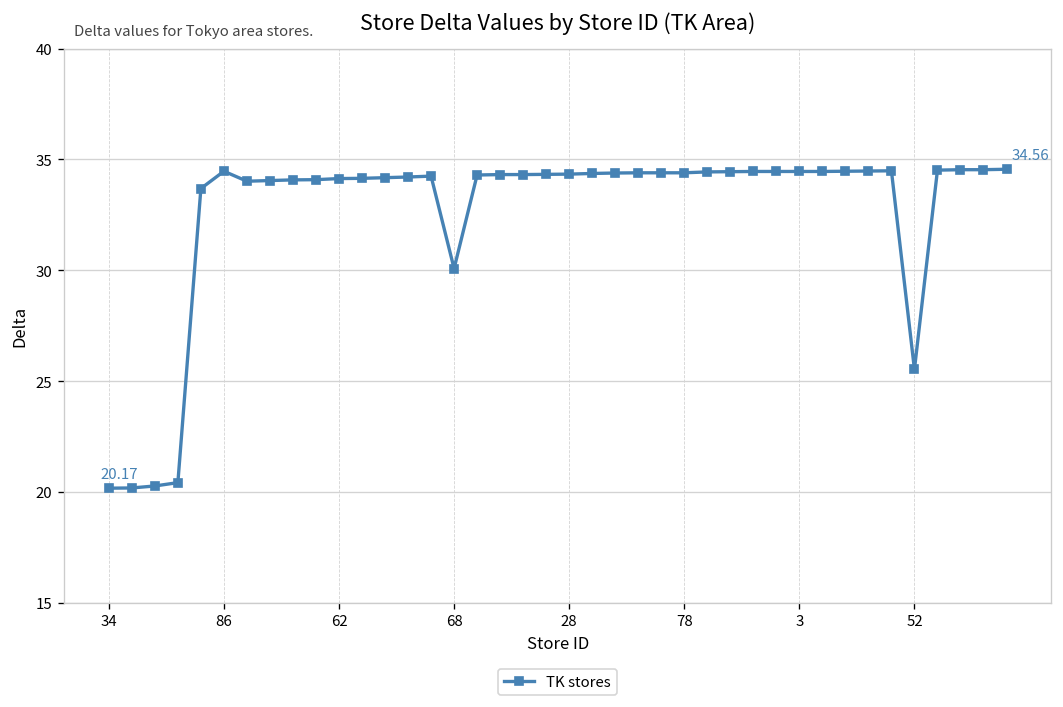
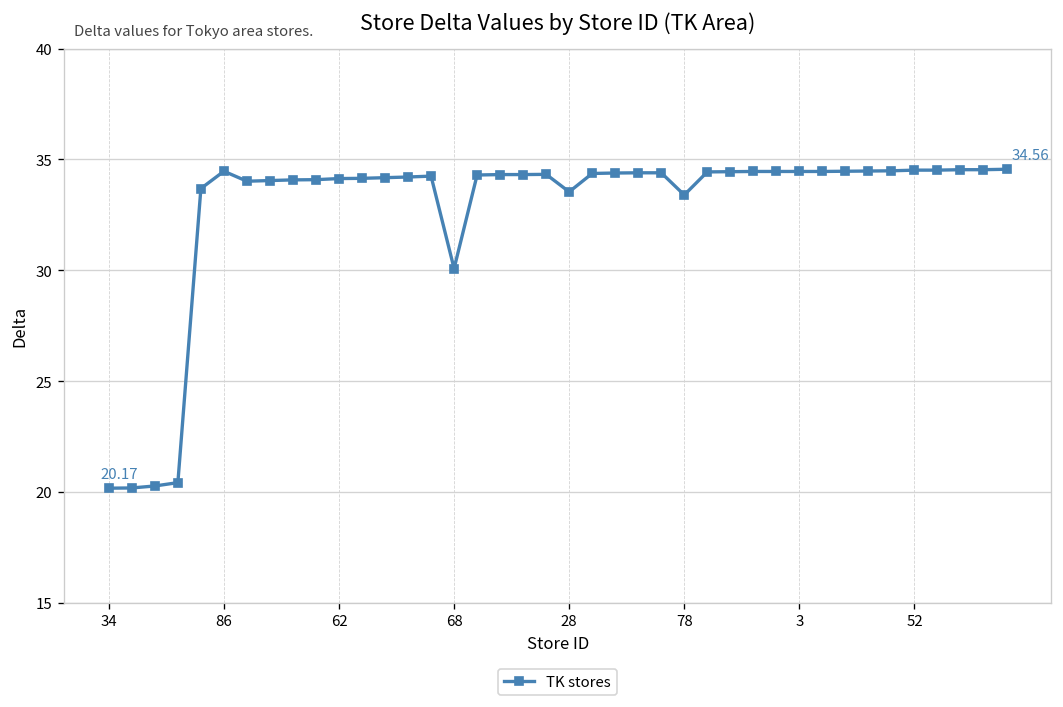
  {
    "86": 34.5,
    "62": 34.1,
    "68": 30.1,
-   "28": 34.3,
-   "78": 34.4,
+   "28": 33.5,
+   "78": 33.4,
    "3": 34.5,
-   "52": 25.5
+   "52": 34.5
  }
